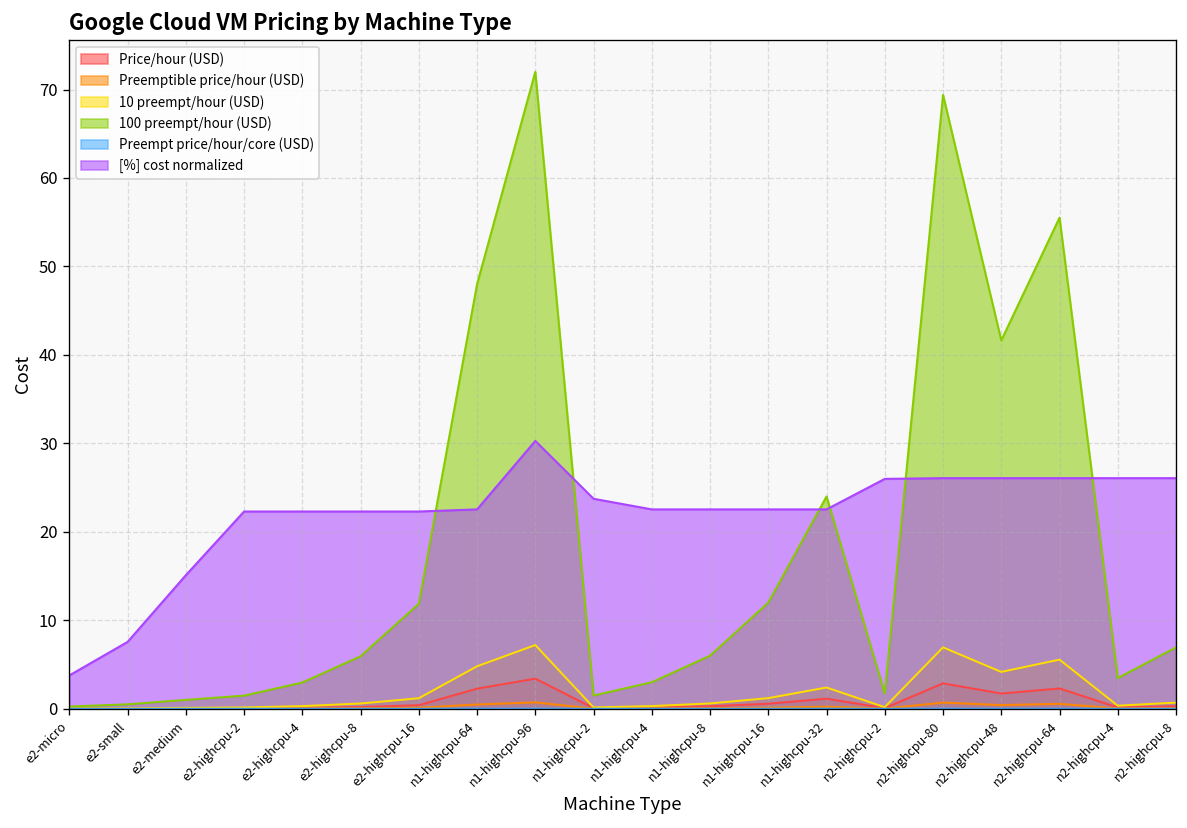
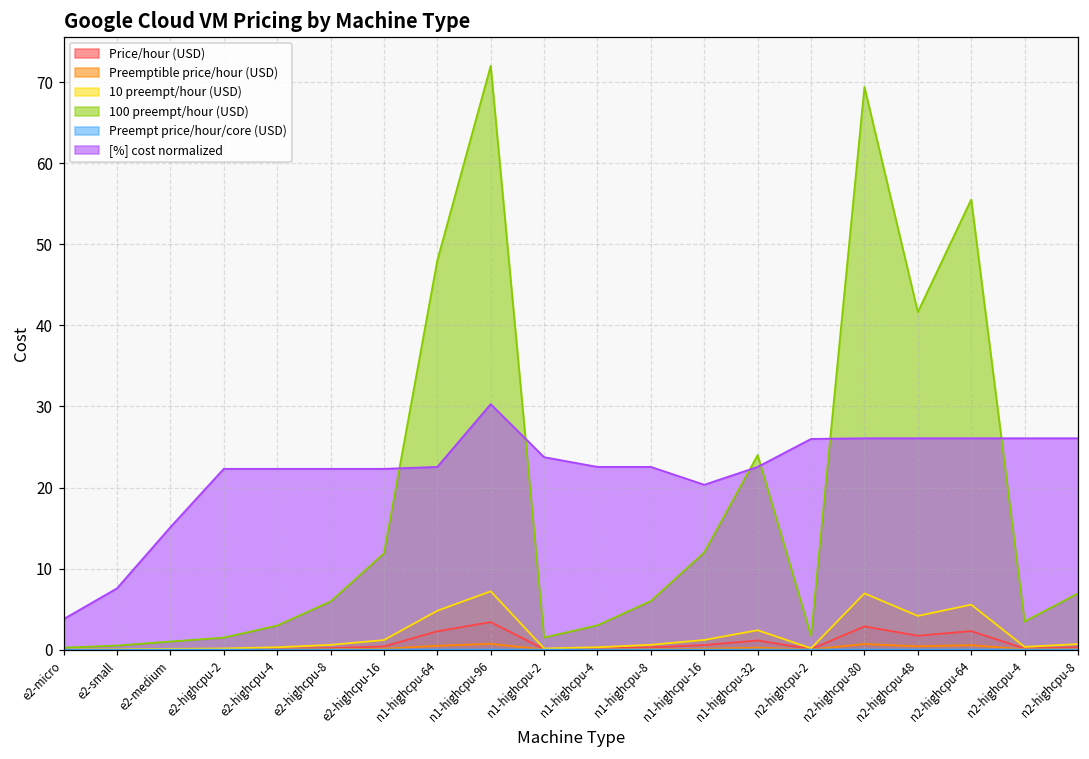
  {
    "Price/hour (USD)": {
      "n1-highcpu-64": 2,
      "n1-highcpu-96": 3,
      "n1-highcpu-16": 1,
      "n1-highcpu-32": 1,
      "n2-highcpu-80": 3,
      "n2-highcpu-48": 2,
      "n2-highcpu-64": 2
    },
    "Preemptible price/hour (USD)": {
      "n1-highcpu-64": 0,
      "n1-highcpu-96": 1,
      "n2-highcpu-80": 1,
      "n2-highcpu-48": 0,
      "n2-highcpu-64": 1
    },
    "10 preempt/hour (USD)": {
      "e2-highcpu-8": 1,
      "e2-highcpu-16": 1,
      "n1-highcpu-64": 5,
      "n1-highcpu-96": 7,
      "n1-highcpu-16": 1,
      "n1-highcpu-32": 2,
      "n2-highcpu-80": 7,
      "n2-highcpu-48": 4,
      "n2-highcpu-64": 6,
      "n2-highcpu-8": 1
    },
    "100 preempt/hour (USD)": {
      "e2-small": 1,
      "e2-medium": 1,
      "e2-highcpu-2": 1,
      "e2-highcpu-4": 3,
      "e2-highcpu-8": 6,
      "e2-highcpu-16": 12,
      "n1-highcpu-64": 48,
      "n1-highcpu-96": 72,
      "n1-highcpu-2": 2,
      "n1-highcpu-4": 3,
      "n1-highcpu-8": 6,
      "n1-highcpu-16": 12,
      "n1-highcpu-32": 24,
      "n2-highcpu-2": 2,
      "n2-highcpu-80": 69,
      "n2-highcpu-48": 42,
      "n2-highcpu-64": 56,
      "n2-highcpu-4": 3,
      "n2-highcpu-8": 7
    },
    "Preempt price/hour/core (USD)": {
      "n1-highcpu-64": 0,
      "n1-highcpu-96": 0,
      "n2-highcpu-80": 0,
      "n2-highcpu-48": 0,
      "n2-highcpu-64": 0
    },
    "[%] cost normalized": {
      "e2-micro": 4,
      "e2-small": 8,
      "e2-medium": 15,
      "e2-highcpu-2": 22,
      "e2-highcpu-4": 22,
      "e2-highcpu-8": 22,
      "e2-highcpu-16": 22,
      "n1-highcpu-64": 23,
      "n1-highcpu-96": 30,
      "n1-highcpu-2": 24,
      "n1-highcpu-4": 23,
      "n1-highcpu-8": 23,
-     "n1-highcpu-16": 23,
+     "n1-highcpu-16": 20,
      "n1-highcpu-32": 23,
      "n2-highcpu-2": 26,
      "n2-highcpu-80": 26,
      "n2-highcpu-48": 26,
      "n2-highcpu-64": 26,
      "n2-highcpu-4": 26,
      "n2-highcpu-8": 26
    }
  }
